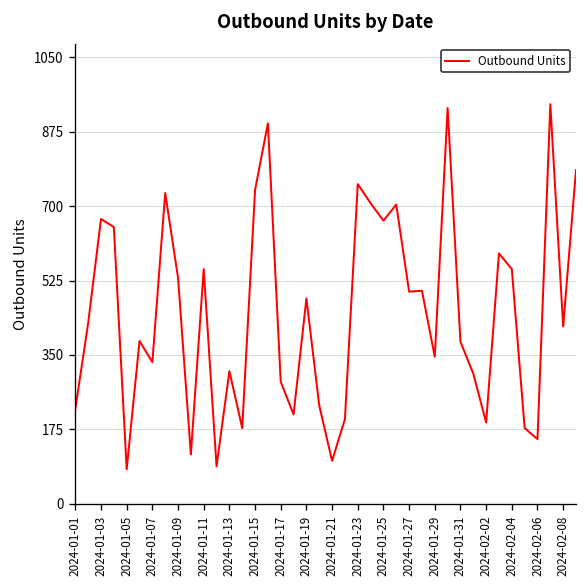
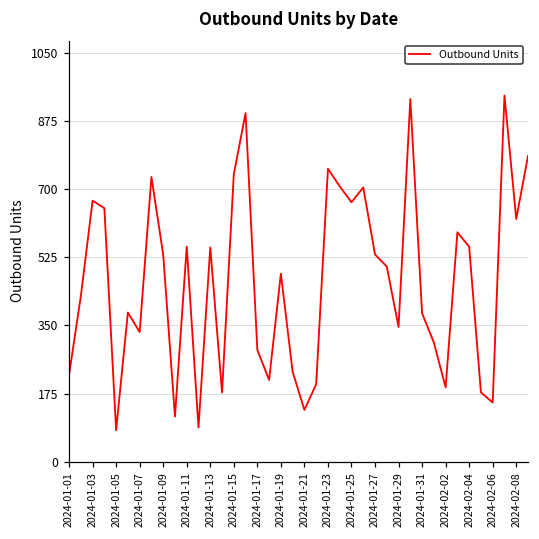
  {
    "2024-01-01": 220,
    "2024-01-03": 670,
    "2024-01-05": 80,
    "2024-01-07": 330,
    "2024-01-09": 530,
    "2024-01-11": 550,
-   "2024-01-13": 310,
+   "2024-01-13": 550,
    "2024-01-15": 740,
    "2024-01-17": 290,
    "2024-01-19": 480,
-   "2024-01-21": 100,
+   "2024-01-21": 130,
    "2024-01-23": 750,
    "2024-01-25": 670,
-   "2024-01-27": 500,
+   "2024-01-27": 530,
    "2024-01-29": 350,
    "2024-01-31": 380,
    "2024-02-02": 190,
    "2024-02-04": 550,
    "2024-02-06": 150,
-   "2024-02-08": 420
+   "2024-02-08": 620
  }
